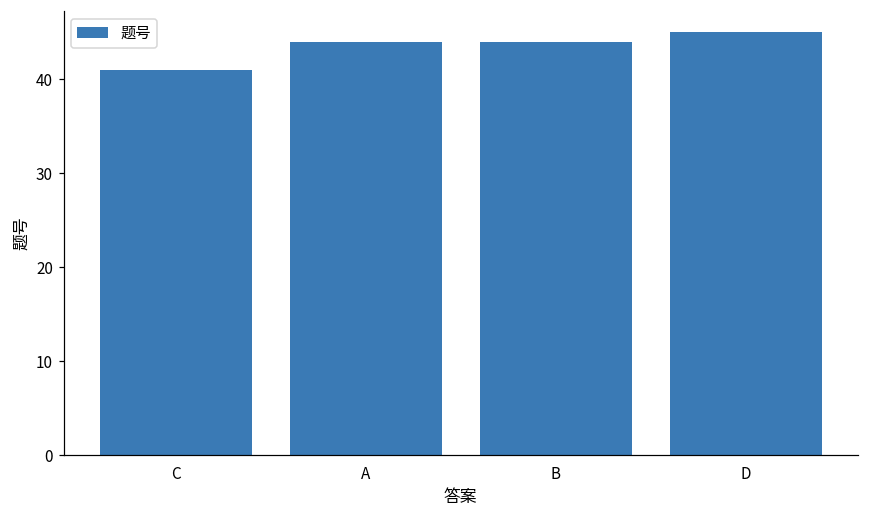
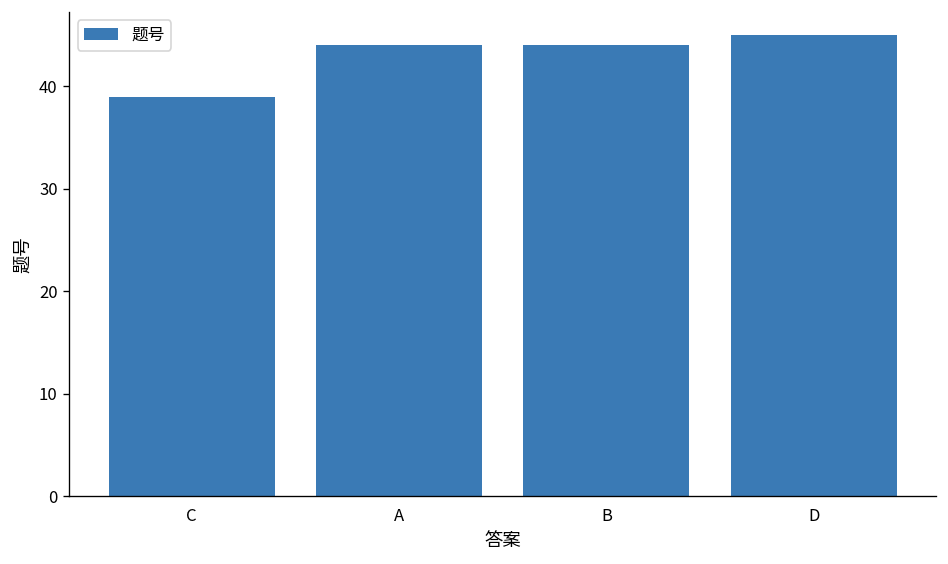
  {
-   "C": 41,
+   "C": 39,
    "B": 44,
    "D": 45
  }
